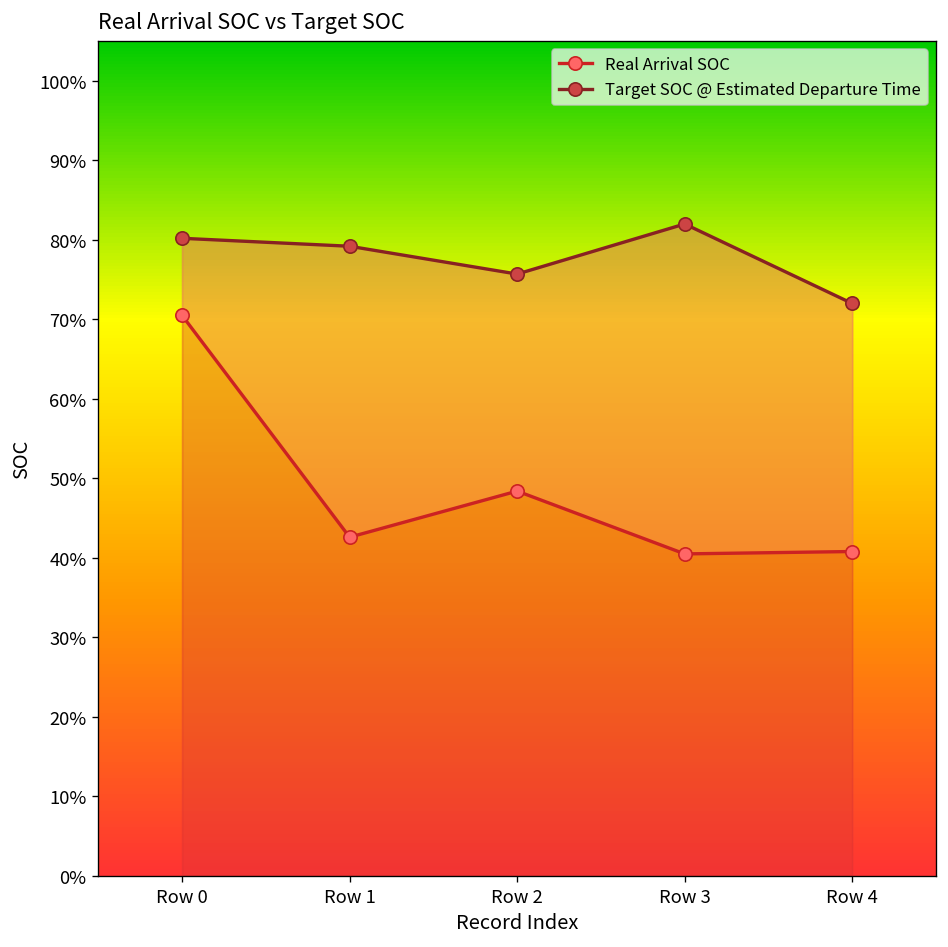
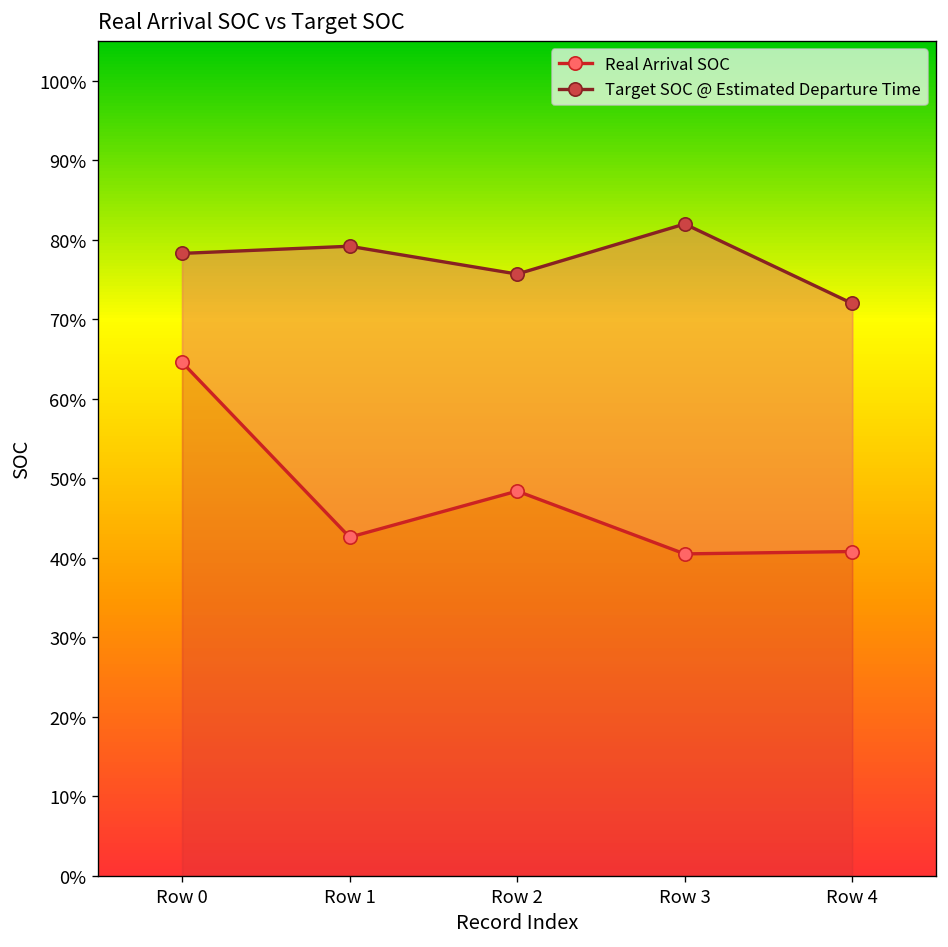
  {
    "Real Arrival SOC": {
-     "Row 0": "71%",
+     "Row 0": "65%",
      "Row 1": "43%",
      "Row 2": "48%",
      "Row 3": "41%",
      "Row 4": "41%"
    },
    "Target SOC @ Estimated Departure Time": {
-     "Row 0": "80%",
+     "Row 0": "78%",
      "Row 1": "79%",
      "Row 2": "76%",
      "Row 3": "82%",
      "Row 4": "72%"
    }
  }
